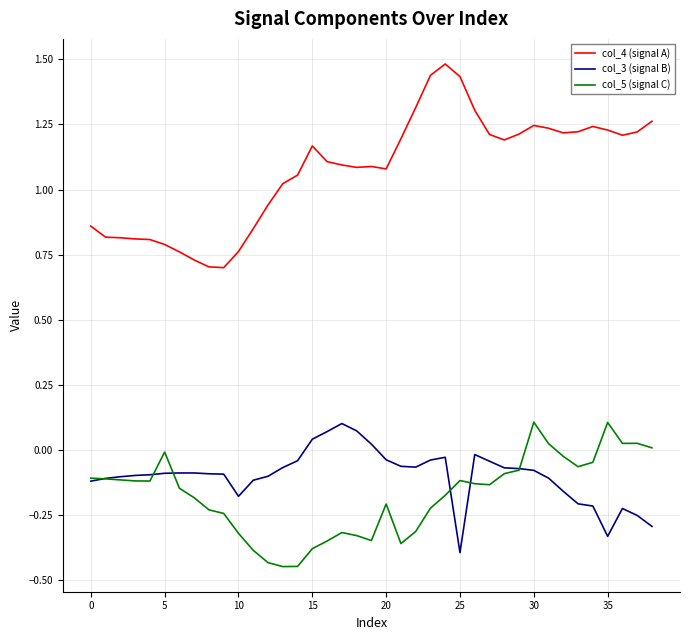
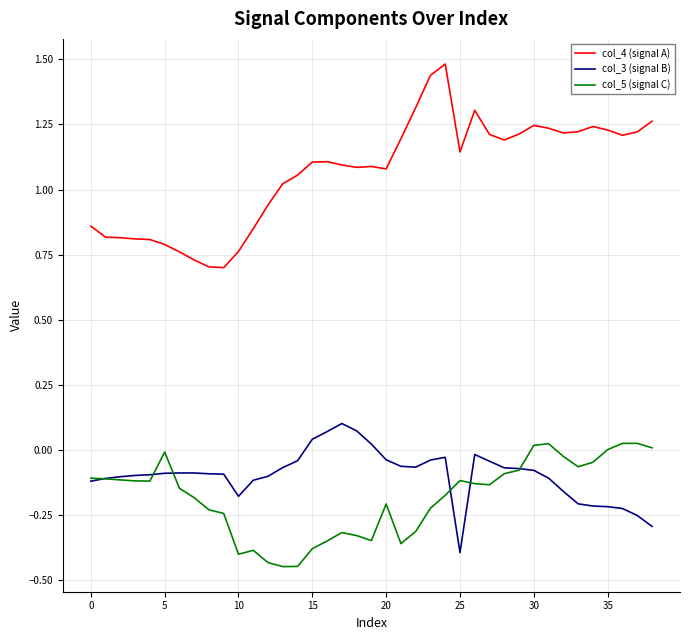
  {
    "col_4 (signal A)": {
      "0": 0.86,
      "5": 0.79,
      "10": 0.76,
-     "15": 1.17,
+     "15": 1.11,
      "20": 1.08,
-     "25": 1.43,
+     "25": 1.14,
      "30": 1.25,
      "35": 1.23
    },
    "col_3 (signal B)": {
      "0": -0.12,
      "5": -0.09,
      "10": -0.18,
      "15": 0.04,
      "20": -0.04,
      "25": -0.39,
      "30": -0.08,
-     "35": -0.33
+     "35": -0.22
    },
    "col_5 (signal C)": {
      "0": -0.11,
      "5": -0.01,
-     "10": -0.32,
+     "10": -0.40,
      "15": -0.38,
      "20": -0.21,
      "25": -0.12,
-     "30": 0.11,
-     "35": 0.11
+     "30": 0.02,
+     "35": 0.00
    }
  }
